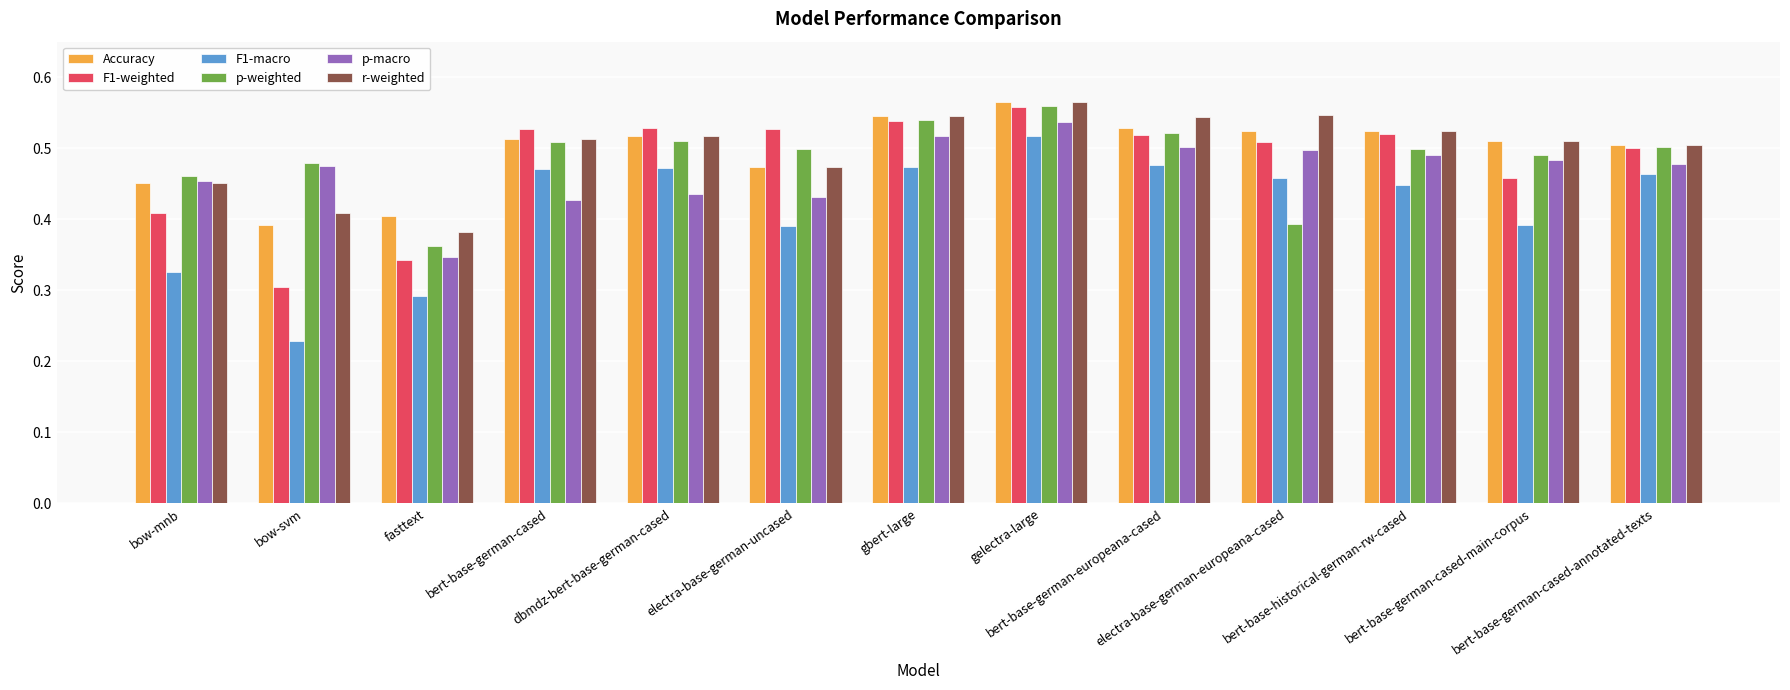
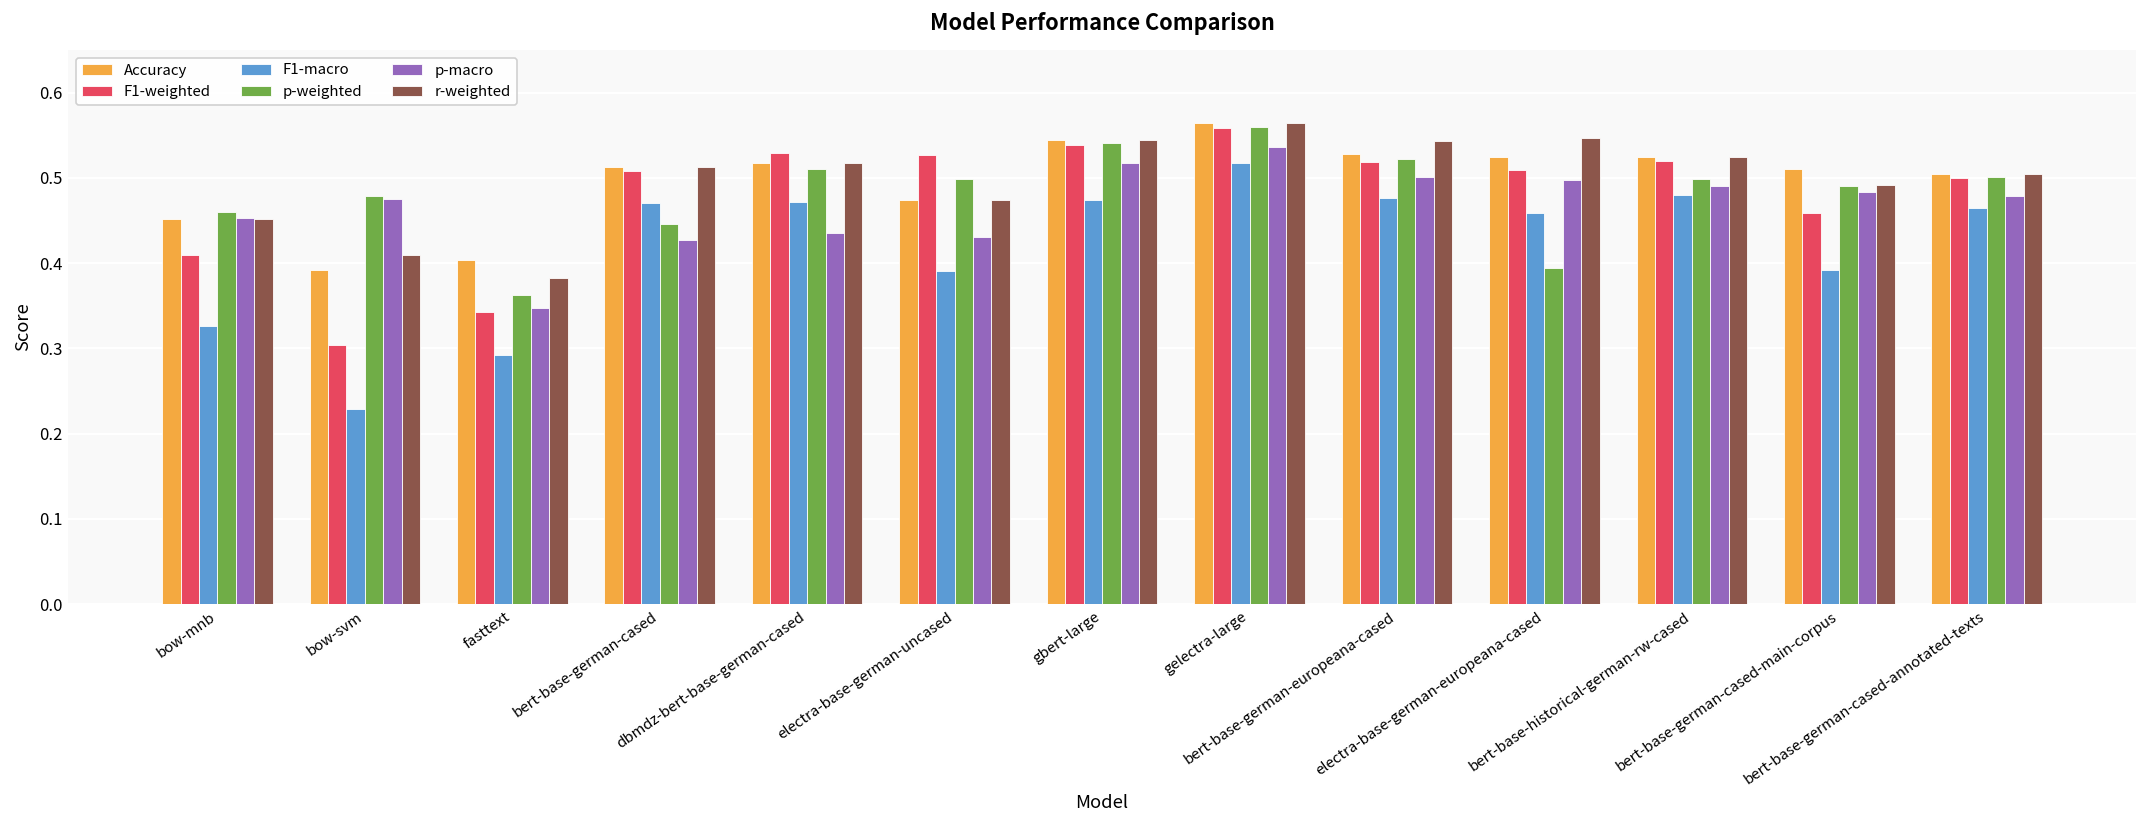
  {
    "Accuracy": {
      "bow-mnb": 0.45,
      "bow-svm": 0.39,
      "fasttext": 0.40,
      "bert-base-german-cased": 0.51,
      "dbmdz-bert-base-german-cased": 0.52,
      "electra-base-german-uncased": 0.47,
      "gbert-large": 0.54,
      "gelectra-large": 0.56,
      "bert-base-german-europeana-cased": 0.53,
      "electra-base-german-europeana-cased": 0.52,
      "bert-base-historical-german-rw-cased": 0.52,
      "bert-base-german-cased-main-corpus": 0.51,
      "bert-base-german-cased-annotated-texts": 0.51
    },
    "F1-weighted": {
      "bow-mnb": 0.41,
      "bow-svm": 0.30,
      "fasttext": 0.34,
-     "bert-base-german-cased": 0.53,
+     "bert-base-german-cased": 0.51,
      "dbmdz-bert-base-german-cased": 0.53,
      "electra-base-german-uncased": 0.53,
      "gbert-large": 0.54,
      "gelectra-large": 0.56,
      "bert-base-german-europeana-cased": 0.52,
      "electra-base-german-europeana-cased": 0.51,
      "bert-base-historical-german-rw-cased": 0.52,
      "bert-base-german-cased-main-corpus": 0.46,
      "bert-base-german-cased-annotated-texts": 0.50
    },
    "F1-macro": {
      "bow-mnb": 0.33,
      "bow-svm": 0.23,
      "fasttext": 0.29,
      "bert-base-german-cased": 0.47,
      "dbmdz-bert-base-german-cased": 0.47,
      "electra-base-german-uncased": 0.39,
      "gbert-large": 0.47,
      "gelectra-large": 0.52,
      "bert-base-german-europeana-cased": 0.48,
      "electra-base-german-europeana-cased": 0.46,
-     "bert-base-historical-german-rw-cased": 0.45,
+     "bert-base-historical-german-rw-cased": 0.48,
      "bert-base-german-cased-main-corpus": 0.39,
      "bert-base-german-cased-annotated-texts": 0.46
    },
    "p-weighted": {
      "bow-mnb": 0.46,
      "bow-svm": 0.48,
      "fasttext": 0.36,
-     "bert-base-german-cased": 0.51,
+     "bert-base-german-cased": 0.45,
      "dbmdz-bert-base-german-cased": 0.51,
      "electra-base-german-uncased": 0.50,
      "gbert-large": 0.54,
      "gelectra-large": 0.56,
      "bert-base-german-europeana-cased": 0.52,
      "electra-base-german-europeana-cased": 0.39,
      "bert-base-historical-german-rw-cased": 0.50,
      "bert-base-german-cased-main-corpus": 0.49,
      "bert-base-german-cased-annotated-texts": 0.50
    },
    "p-macro": {
      "bow-mnb": 0.45,
      "bow-svm": 0.48,
      "fasttext": 0.35,
      "bert-base-german-cased": 0.43,
      "dbmdz-bert-base-german-cased": 0.44,
      "electra-base-german-uncased": 0.43,
      "gbert-large": 0.52,
      "gelectra-large": 0.54,
      "bert-base-german-europeana-cased": 0.50,
      "electra-base-german-europeana-cased": 0.50,
      "bert-base-historical-german-rw-cased": 0.49,
      "bert-base-german-cased-main-corpus": 0.48,
      "bert-base-german-cased-annotated-texts": 0.48
    },
    "r-weighted": {
      "bow-mnb": 0.45,
      "bow-svm": 0.41,
      "fasttext": 0.38,
      "bert-base-german-cased": 0.51,
      "dbmdz-bert-base-german-cased": 0.52,
      "electra-base-german-uncased": 0.47,
      "gbert-large": 0.54,
      "gelectra-large": 0.56,
      "bert-base-german-europeana-cased": 0.54,
      "electra-base-german-europeana-cased": 0.55,
      "bert-base-historical-german-rw-cased": 0.52,
-     "bert-base-german-cased-main-corpus": 0.51,
+     "bert-base-german-cased-main-corpus": 0.49,
      "bert-base-german-cased-annotated-texts": 0.51
    }
  }
